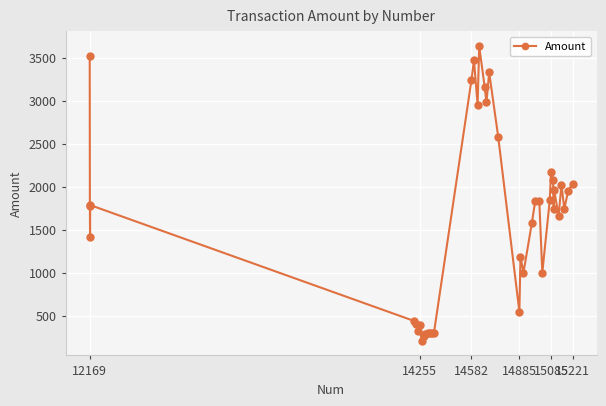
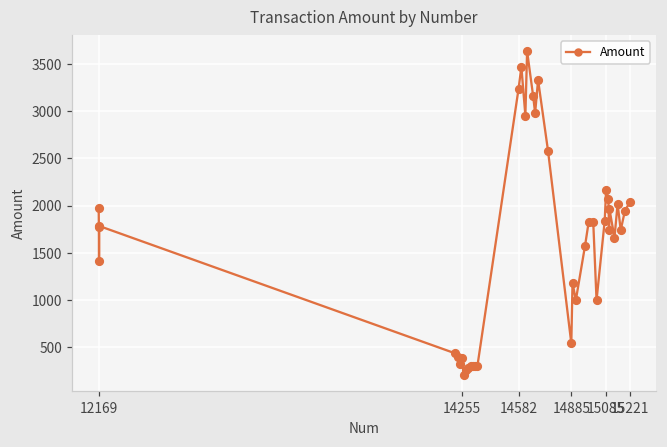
  {
-   "12169": 3500,
+   "12169": 2000,
    "14255": 400,
    "14582": 3200,
    "14885": 500
  }
